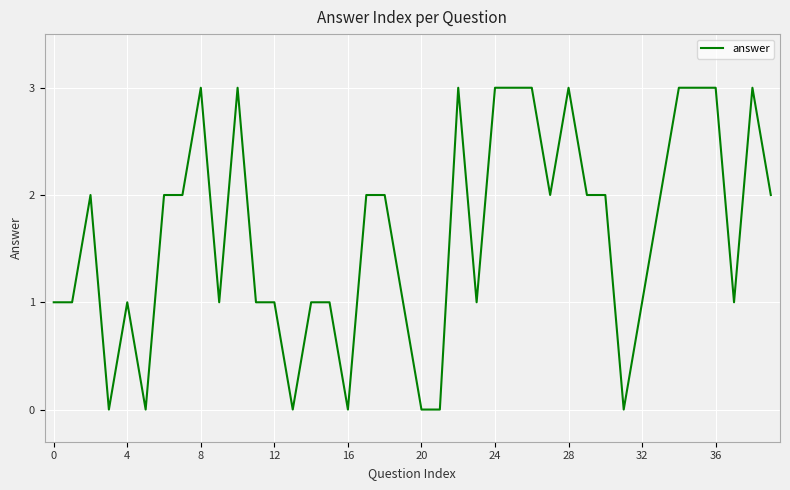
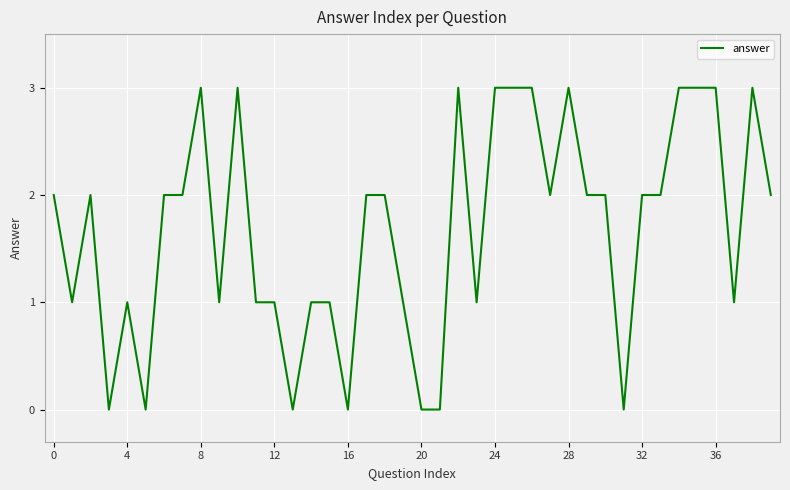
  {
-   "0": 1,
+   "0": 2,
    "4": 1,
    "8": 3,
    "12": 1,
    "16": 0,
    "20": 0,
    "24": 3,
    "28": 3,
-   "32": 1,
+   "32": 2,
    "36": 3
  }
